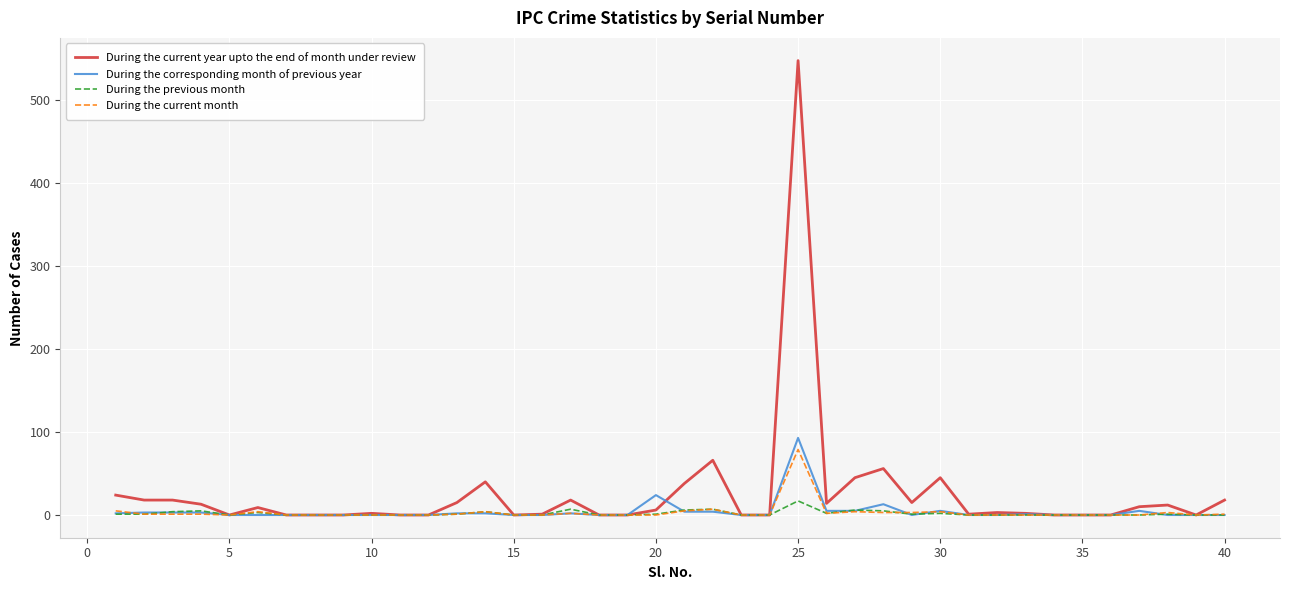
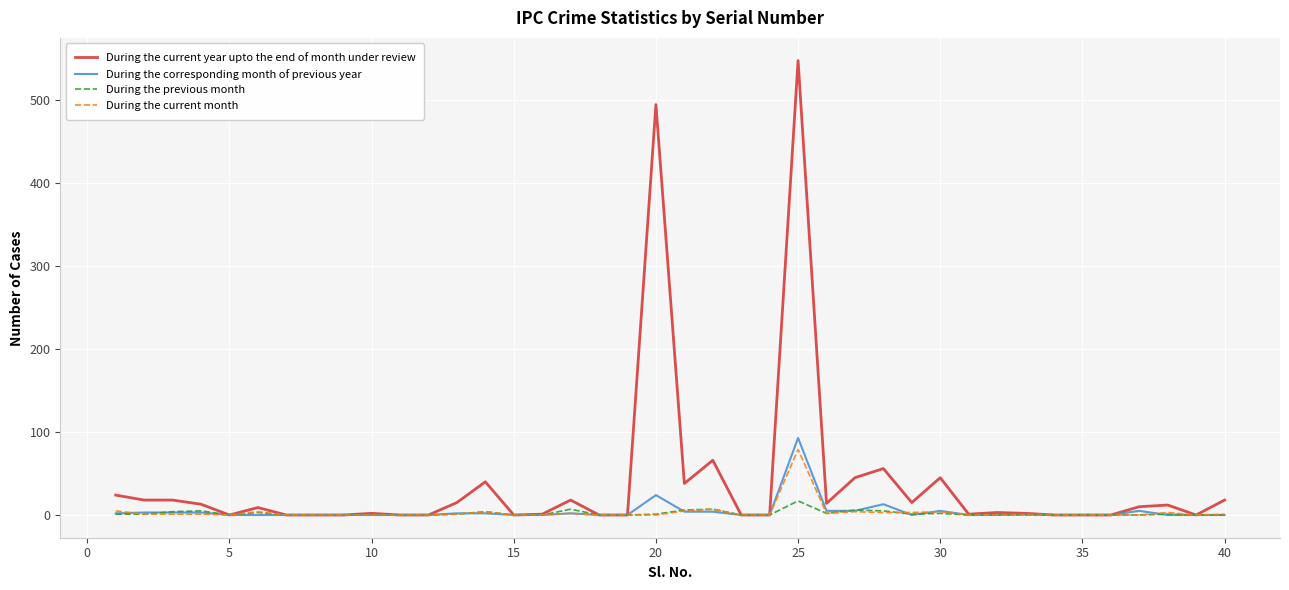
  {
    "During the current year upto the end of month under review": {
-     "20": 10,
+     "20": 500,
      "25": 550,
      "30": 50,
      "40": 20
    },
    "During the corresponding month of previous year": {
      "20": 20,
      "25": 90
    },
    "During the previous month": {
      "25": 20
    },
    "During the current month": {
      "25": 80
    }
  }
